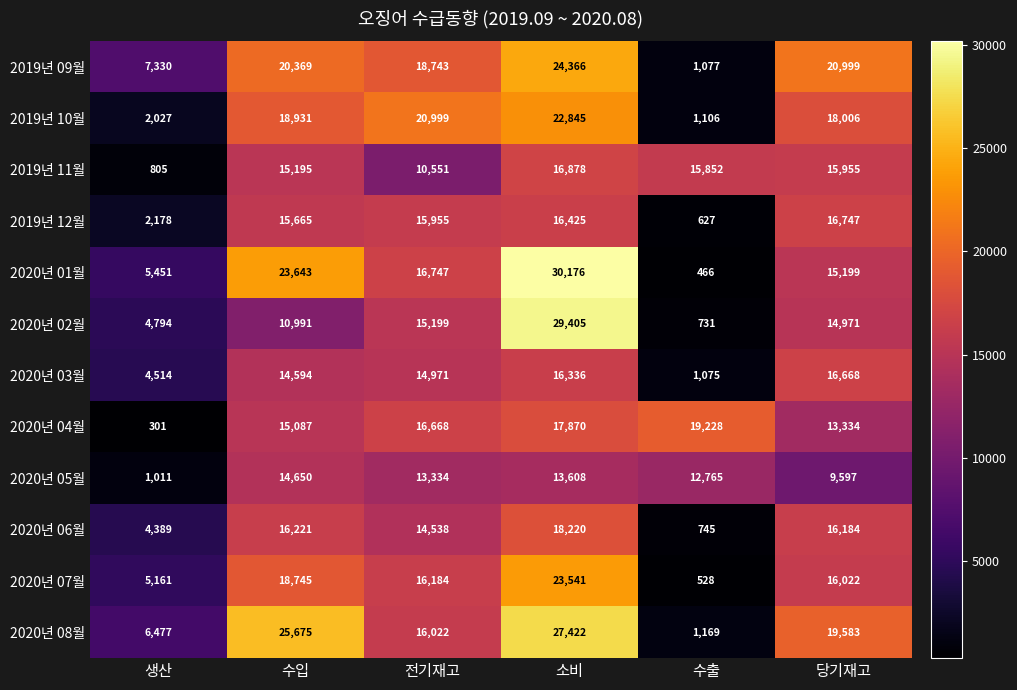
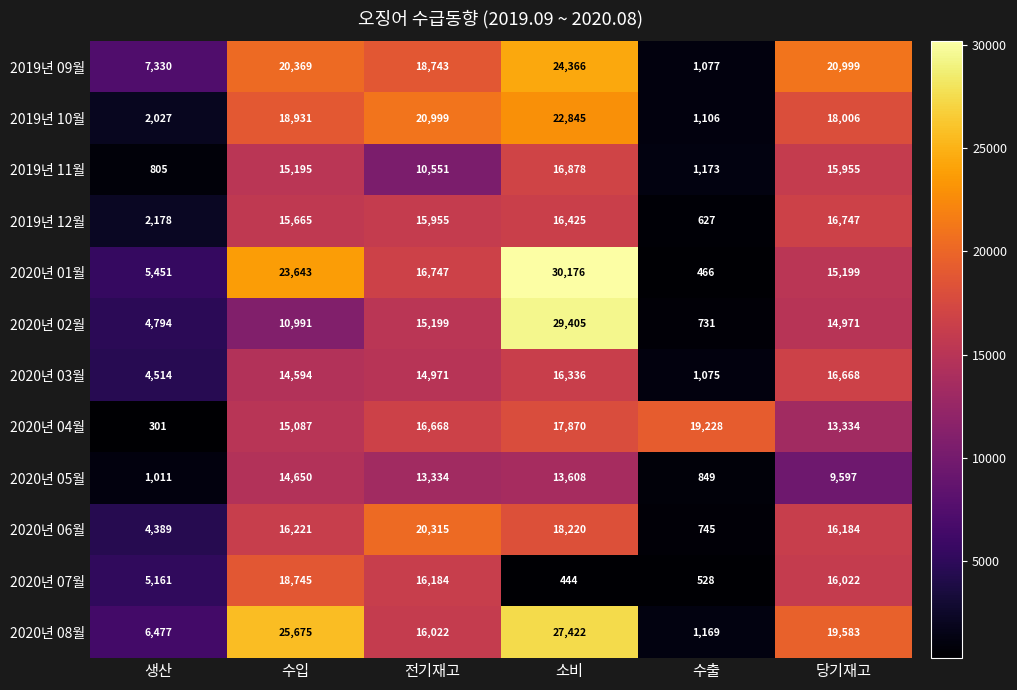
  {
    "2019년 09월": {
      "생산": "7,330",
      "수입": "20,369",
      "전기재고": "18,743",
      "소비": "24,366",
      "수출": "1,077",
      "당기재고": "20,999"
    },
    "2019년 10월": {
      "생산": "2,027",
      "수입": "18,931",
      "전기재고": "20,999",
      "소비": "22,845",
      "수출": "1,106",
      "당기재고": "18,006"
    },
    "2019년 11월": {
      "생산": "805",
      "수입": "15,195",
      "전기재고": "10,551",
      "소비": "16,878",
-     "수출": "15,852",
+     "수출": "1,173",
      "당기재고": "15,955"
    },
    "2019년 12월": {
      "생산": "2,178",
      "수입": "15,665",
      "전기재고": "15,955",
      "소비": "16,425",
      "수출": "627",
      "당기재고": "16,747"
    },
    "2020년 01월": {
      "생산": "5,451",
      "수입": "23,643",
      "전기재고": "16,747",
      "소비": "30,176",
      "수출": "466",
      "당기재고": "15,199"
    },
    "2020년 02월": {
      "생산": "4,794",
      "수입": "10,991",
      "전기재고": "15,199",
      "소비": "29,405",
      "수출": "731",
      "당기재고": "14,971"
    },
    "2020년 03월": {
      "생산": "4,514",
      "수입": "14,594",
      "전기재고": "14,971",
      "소비": "16,336",
      "수출": "1,075",
      "당기재고": "16,668"
    },
    "2020년 04월": {
      "생산": "301",
      "수입": "15,087",
      "전기재고": "16,668",
      "소비": "17,870",
      "수출": "19,228",
      "당기재고": "13,334"
    },
    "2020년 05월": {
      "생산": "1,011",
      "수입": "14,650",
      "전기재고": "13,334",
      "소비": "13,608",
-     "수출": "12,765",
+     "수출": "849",
      "당기재고": "9,597"
    },
    "2020년 06월": {
      "생산": "4,389",
      "수입": "16,221",
-     "전기재고": "14,538",
+     "전기재고": "20,315",
      "소비": "18,220",
      "수출": "745",
      "당기재고": "16,184"
    },
    "2020년 07월": {
      "생산": "5,161",
      "수입": "18,745",
      "전기재고": "16,184",
-     "소비": "23,541",
+     "소비": "444",
      "수출": "528",
      "당기재고": "16,022"
    },
    "2020년 08월": {
      "생산": "6,477",
      "수입": "25,675",
      "전기재고": "16,022",
      "소비": "27,422",
      "수출": "1,169",
      "당기재고": "19,583"
    }
  }
